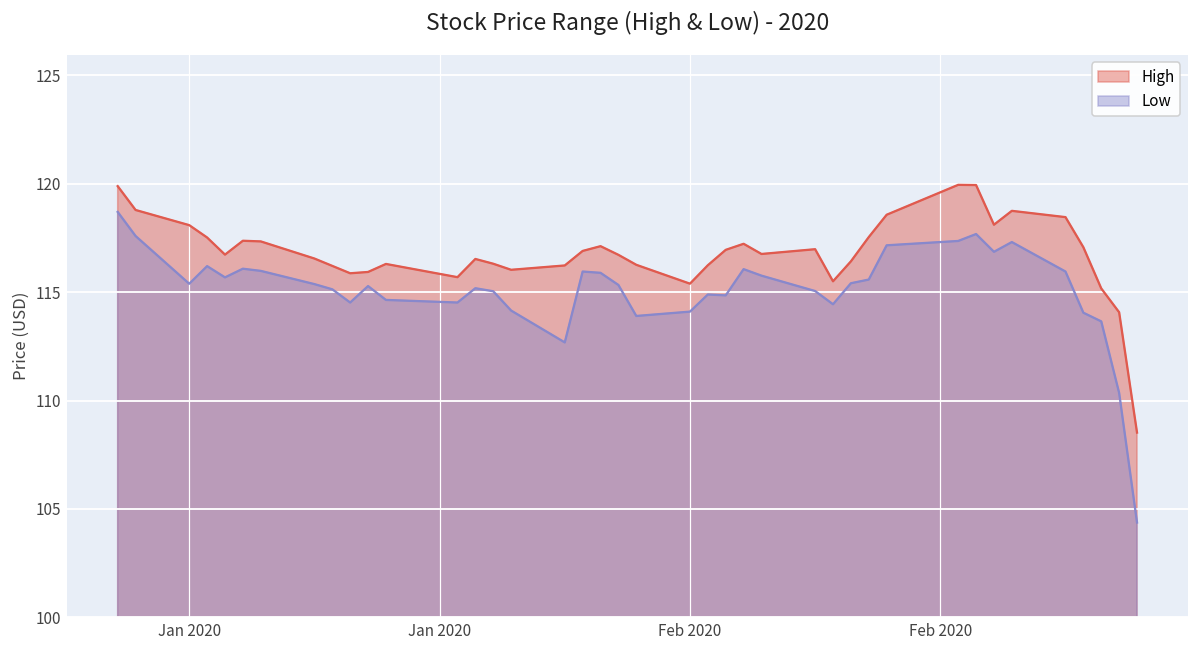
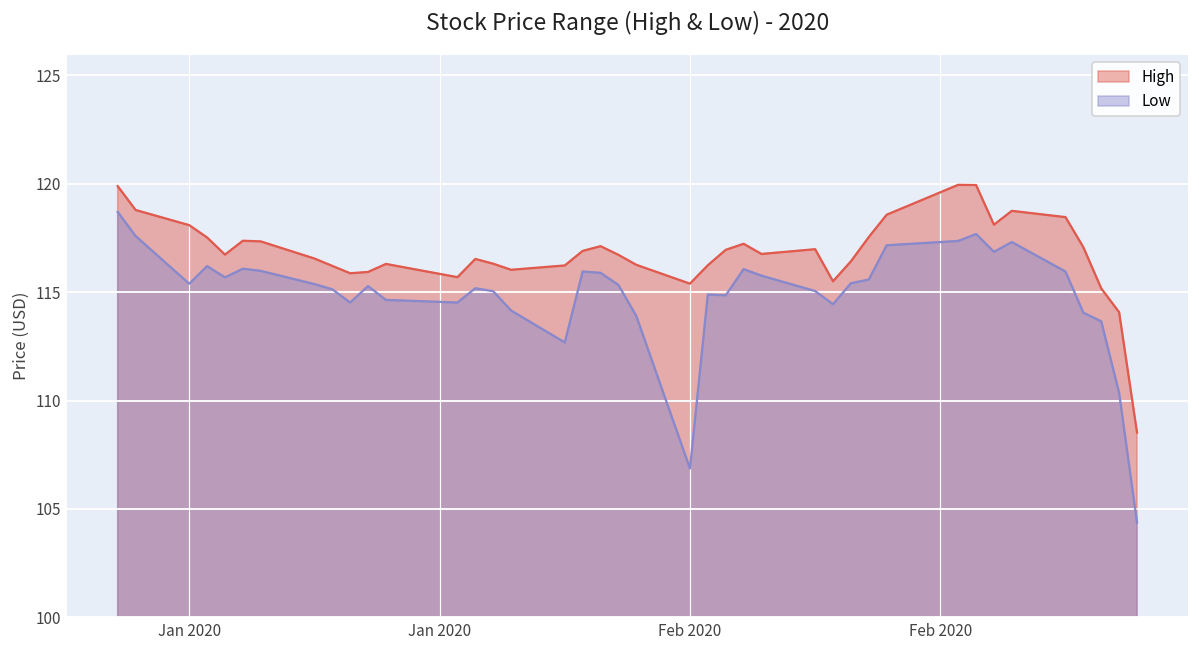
  {
    "High": {
      "Jan 2020": 118.1,
      "Feb 2020": 115.4
    },
    "Low": {
      "Jan 2020": 115.4,
-     "Feb 2020": 114.1
+     "Feb 2020": 106.9
    }
  }
